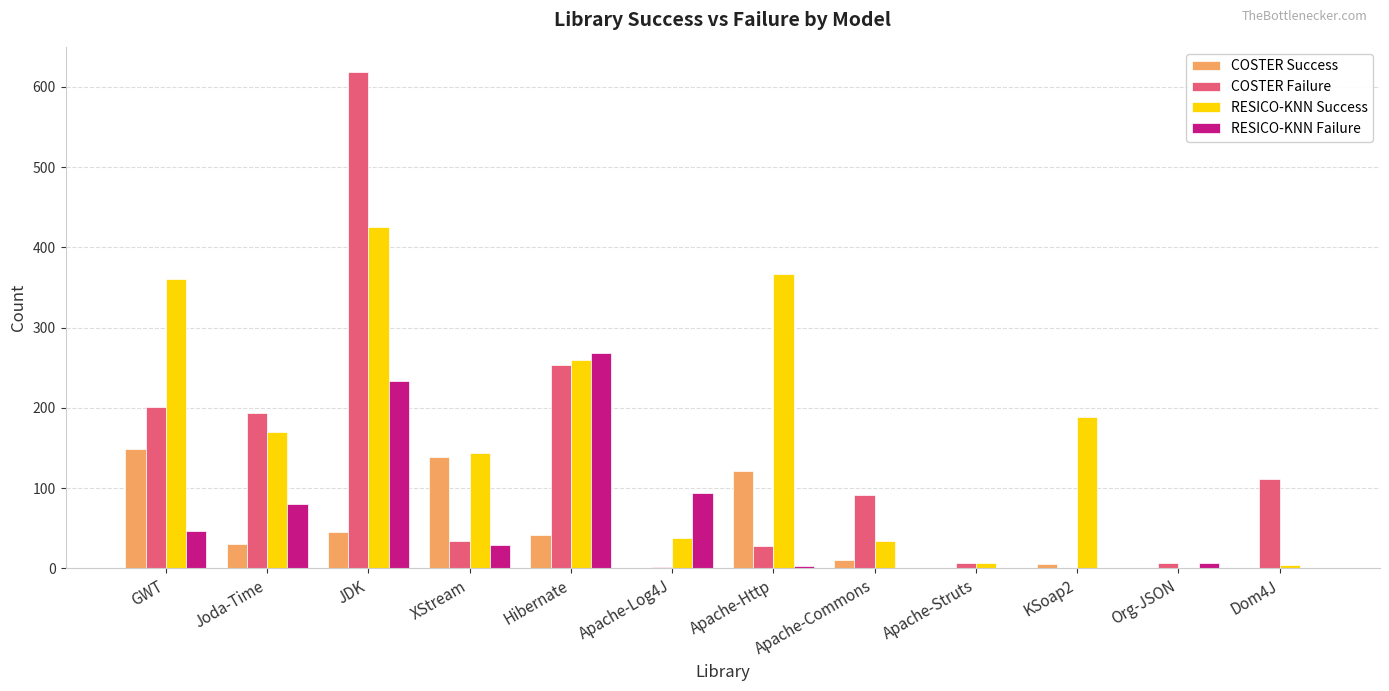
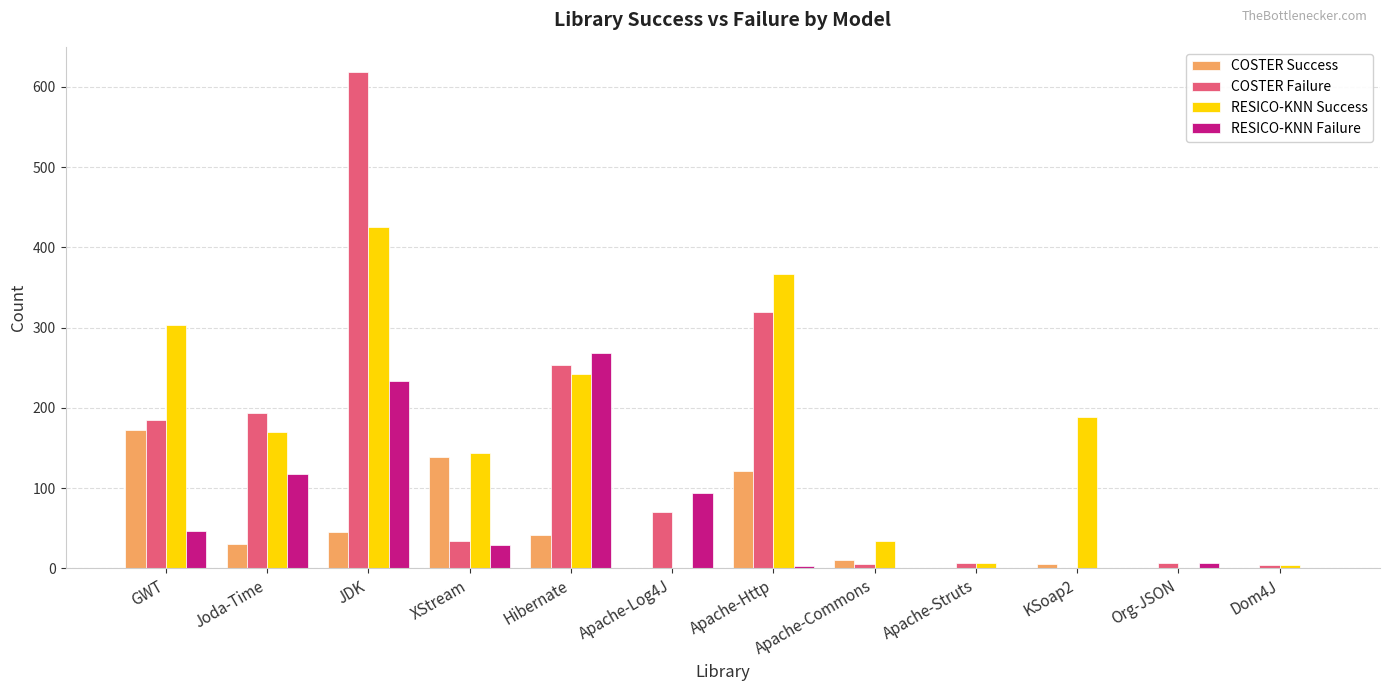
  {
    "COSTER Success": {
-     "GWT": 150,
+     "GWT": 170,
      "Joda-Time": 30,
      "JDK": 50,
      "XStream": 140,
      "Hibernate": 40,
      "Apache-Log4J": 0,
      "Apache-Http": 120,
      "Apache-Commons": 10,
      "Apache-Struts": 0,
      "KSoap2": 10,
      "Org-JSON": 0
    },
    "COSTER Failure": {
-     "GWT": 200,
+     "GWT": 190,
      "Joda-Time": 190,
      "JDK": 620,
      "XStream": 30,
      "Hibernate": 250,
-     "Apache-Log4J": 0,
-     "Apache-Http": 30,
-     "Apache-Commons": 90,
+     "Apache-Log4J": 70,
+     "Apache-Http": 320,
+     "Apache-Commons": 10,
      "Apache-Struts": 10,
      "KSoap2": 0,
      "Org-JSON": 10,
-     "Dom4J": 110
+     "Dom4J": 0
    },
    "RESICO-KNN Success": {
-     "GWT": 360,
+     "GWT": 300,
      "Joda-Time": 170,
      "JDK": 430,
      "XStream": 140,
-     "Hibernate": 260,
-     "Apache-Log4J": 40,
+     "Hibernate": 240,
+     "Apache-Log4J": 0,
      "Apache-Http": 370,
      "Apache-Commons": 30,
      "Apache-Struts": 10,
      "KSoap2": 190,
      "Org-JSON": 0,
      "Dom4J": 0
    },
    "RESICO-KNN Failure": {
      "GWT": 50,
-     "Joda-Time": 80,
+     "Joda-Time": 120,
      "JDK": 230,
      "XStream": 30,
      "Hibernate": 270,
      "Apache-Log4J": 90,
      "Apache-Struts": 0,
      "KSoap2": 0,
      "Org-JSON": 10
    }
  }
